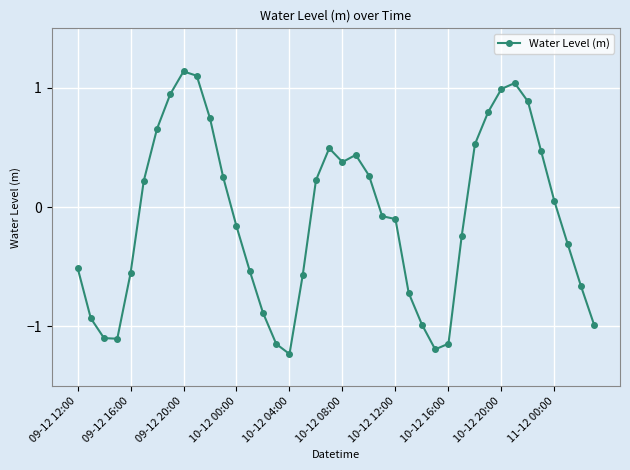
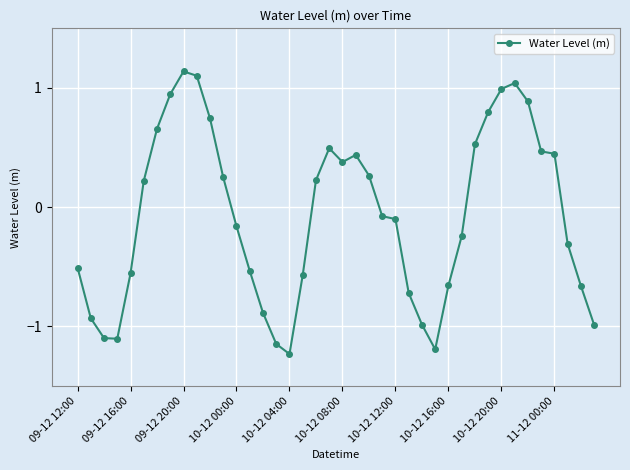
  {
    "09-12 12:00": -0.51,
    "09-12 16:00": -0.56,
    "09-12 20:00": 1.14,
    "10-12 00:00": -0.16,
    "10-12 04:00": -1.23,
    "10-12 08:00": 0.38,
    "10-12 12:00": -0.10,
-   "10-12 16:00": -1.14,
+   "10-12 16:00": -0.66,
    "10-12 20:00": 0.99,
-   "11-12 00:00": 0.05
+   "11-12 00:00": 0.45
  }
